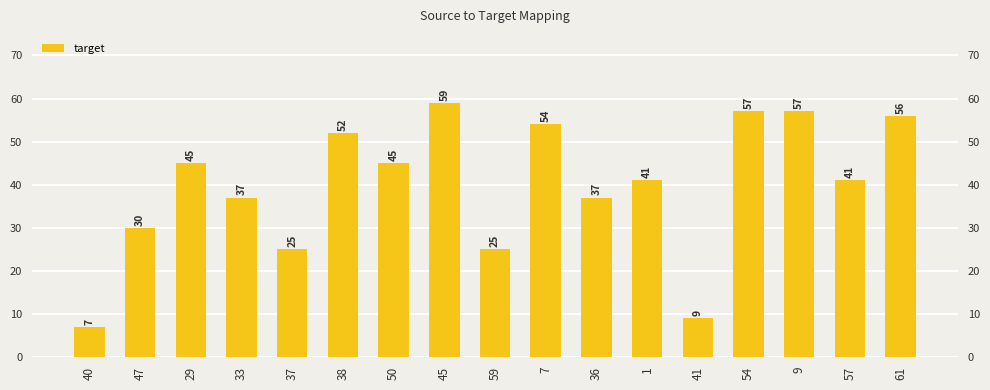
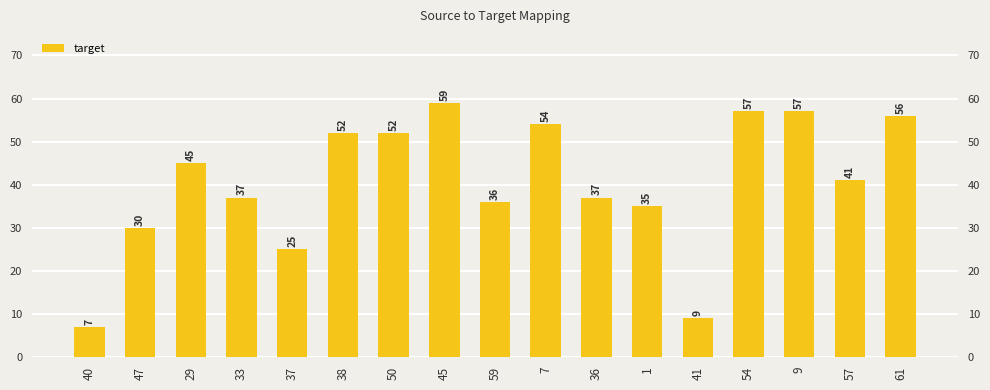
  {
    "40": 7,
    "47": 30,
    "29": 45,
    "33": 37,
    "37": 25,
    "38": 52,
-   "50": 45,
+   "50": 52,
    "45": 59,
-   "59": 25,
+   "59": 36,
    "7": 54,
    "36": 37,
-   "1": 41,
+   "1": 35,
    "41": 9,
    "54": 57,
    "9": 57,
    "57": 41,
    "61": 56
  }
